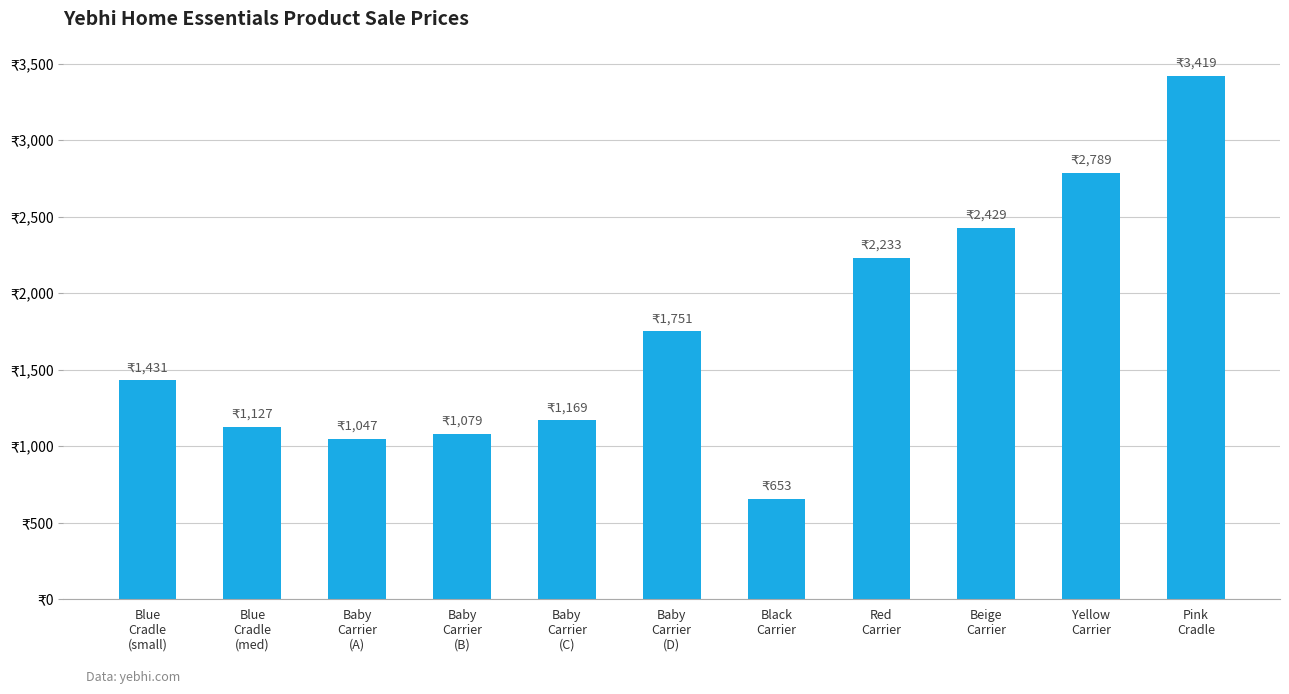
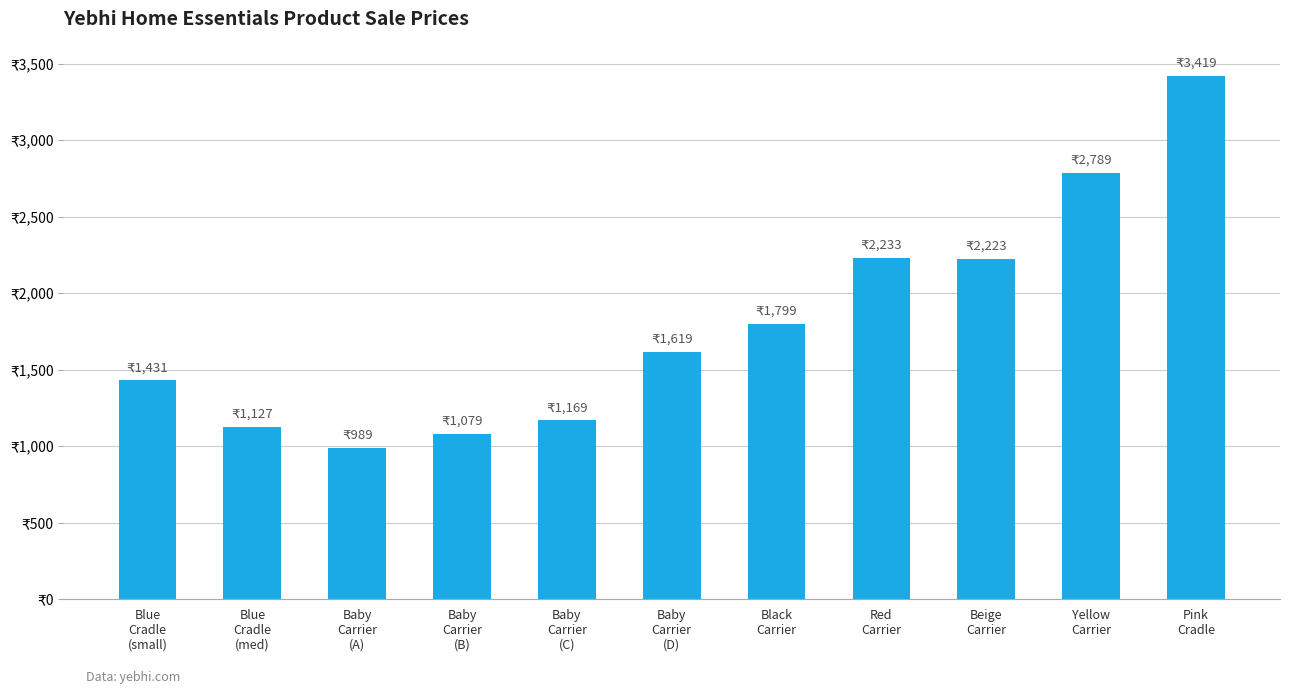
  {
    "Blue Cradle (small)": "1,431",
    "Blue Cradle (med)": "1,127",
-   "Baby Carrier (A)": "1,047",
+   "Baby Carrier (A)": "989",
    "Baby Carrier (B)": "1,079",
    "Baby Carrier (C)": "1,169",
-   "Baby Carrier (D)": "1,751",
-   "Black Carrier": "653",
+   "Baby Carrier (D)": "1,619",
+   "Black Carrier": "1,799",
    "Red Carrier": "2,233",
-   "Beige Carrier": "2,429",
+   "Beige Carrier": "2,223",
    "Yellow Carrier": "2,789",
    "Pink Cradle": "3,419"
  }
